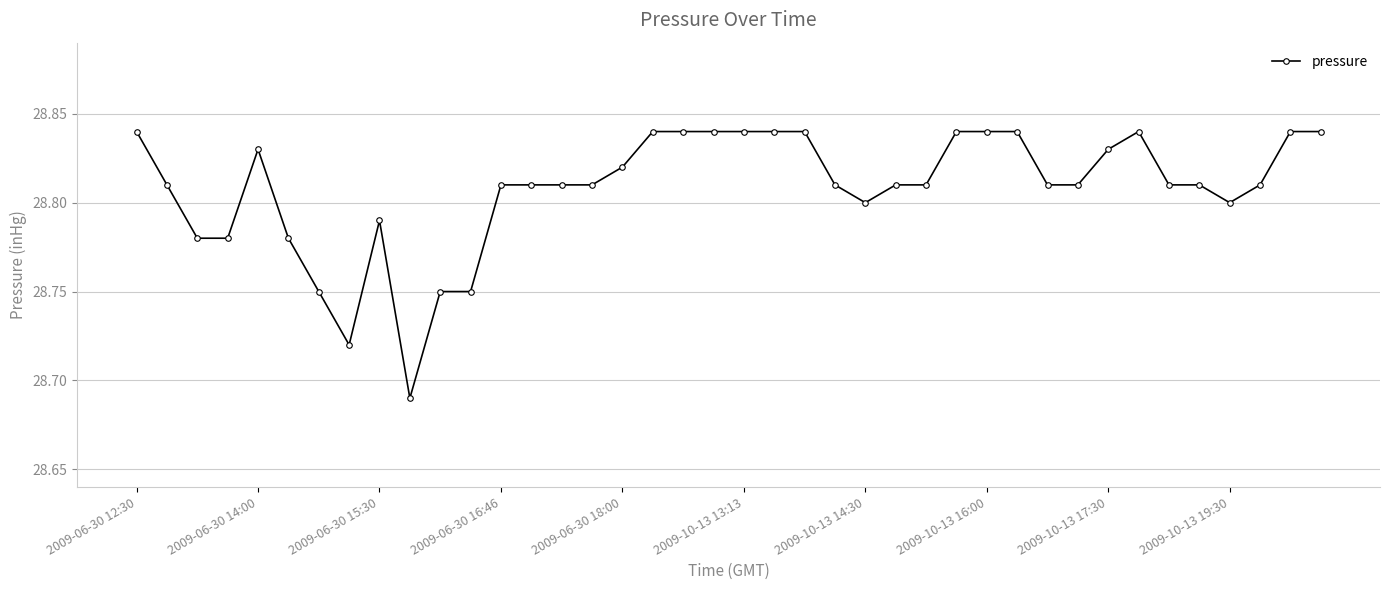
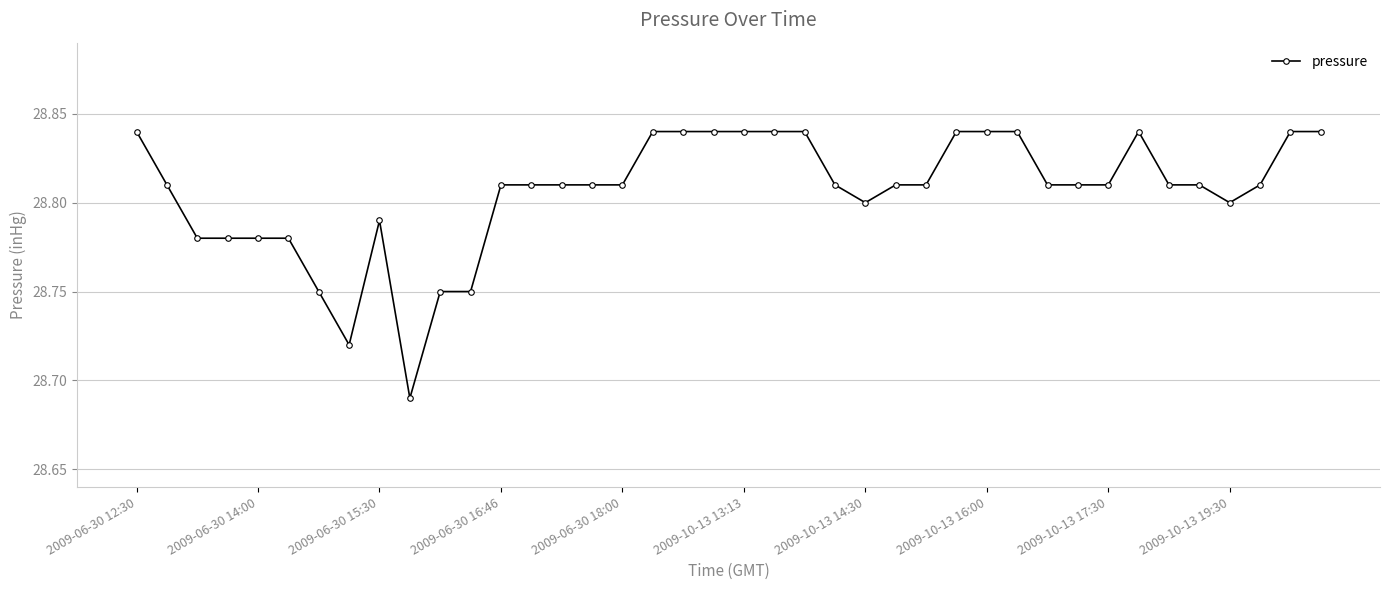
  {
    "2009-06-30 12:30": 28.84,
-   "2009-06-30 14:00": 28.83,
+   "2009-06-30 14:00": 28.78,
    "2009-06-30 15:30": 28.79,
    "2009-06-30 16:46": 28.81,
-   "2009-06-30 18:00": 28.82,
+   "2009-06-30 18:00": 28.81,
    "2009-10-13 13:13": 28.84,
    "2009-10-13 14:30": 28.80,
    "2009-10-13 16:00": 28.84,
-   "2009-10-13 17:30": 28.83,
+   "2009-10-13 17:30": 28.81,
    "2009-10-13 19:30": 28.80
  }
